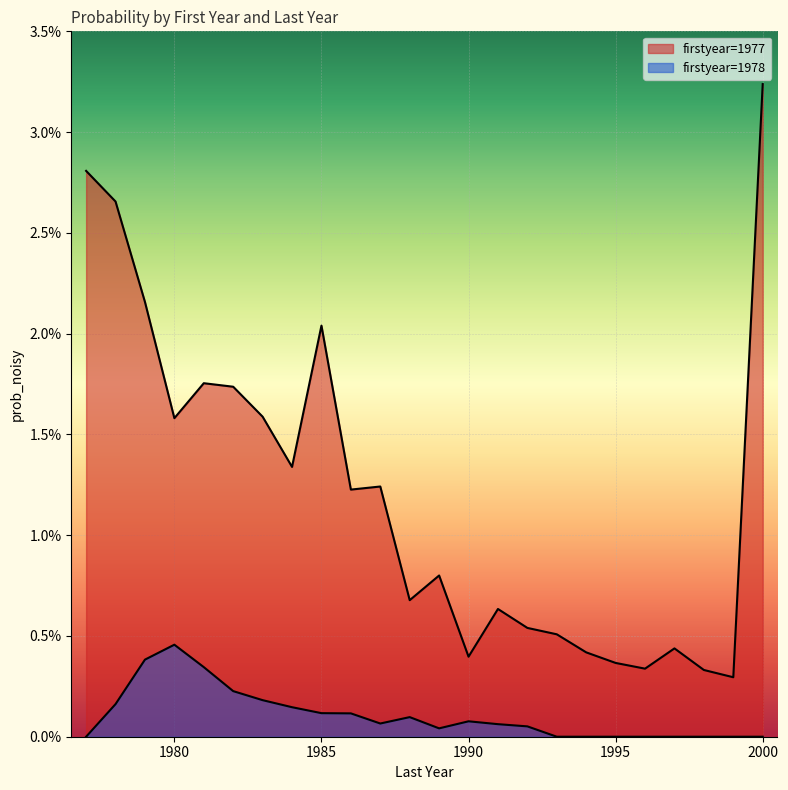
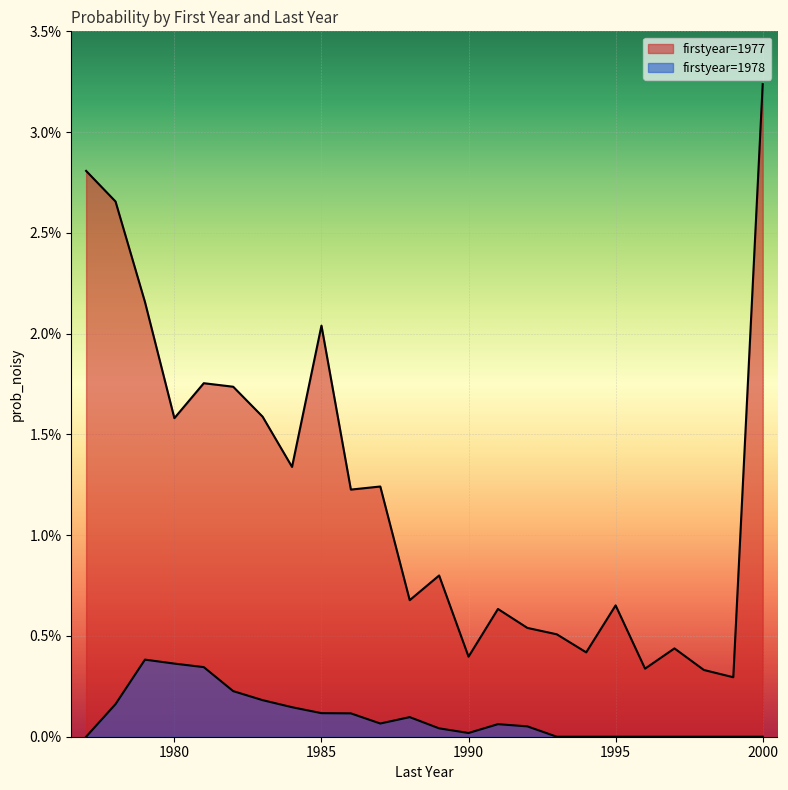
  {
    "firstyear=1977": {
      "1980": "1.58%",
      "1985": "2.04%",
      "1990": "0.40%",
-     "1995": "0.37%",
+     "1995": "0.65%",
      "2000": "3.24%"
    },
    "firstyear=1978": {
-     "1980": "0.46%",
+     "1980": "0.36%",
      "1985": "0.12%",
-     "1990": "0.08%",
+     "1990": "0.02%",
      "1995": "0.00%",
      "2000": "0.00%"
    }
  }
